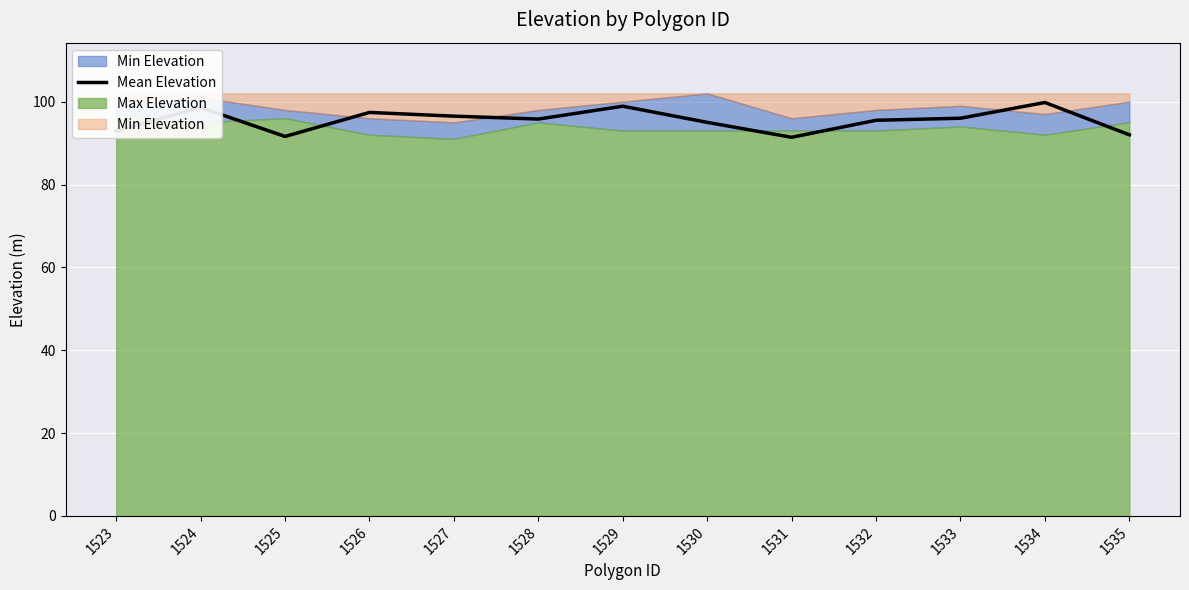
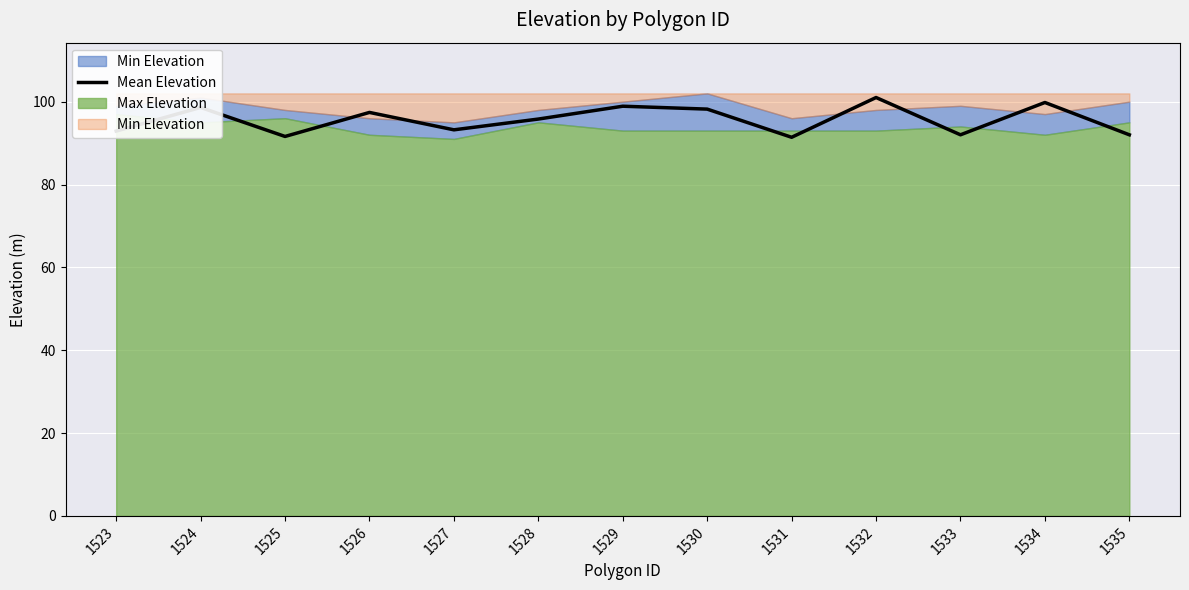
  {
    "Mean Elevation": {
      "1525": 92,
      "1526": 97,
-     "1527": 97,
+     "1527": 93,
      "1528": 96,
      "1529": 99,
-     "1530": 95,
+     "1530": 98,
      "1531": 91,
-     "1532": 96,
-     "1533": 96,
+     "1532": 101,
+     "1533": 92,
      "1534": 100,
      "1535": 92
    },
    "Max Elevation": {
      "1525": 96,
      "1526": 92,
      "1527": 91,
      "1528": 95,
      "1529": 93,
      "1530": 93,
      "1531": 93,
      "1532": 93,
      "1533": 94,
      "1534": 92,
      "1535": 95
    }
  }
